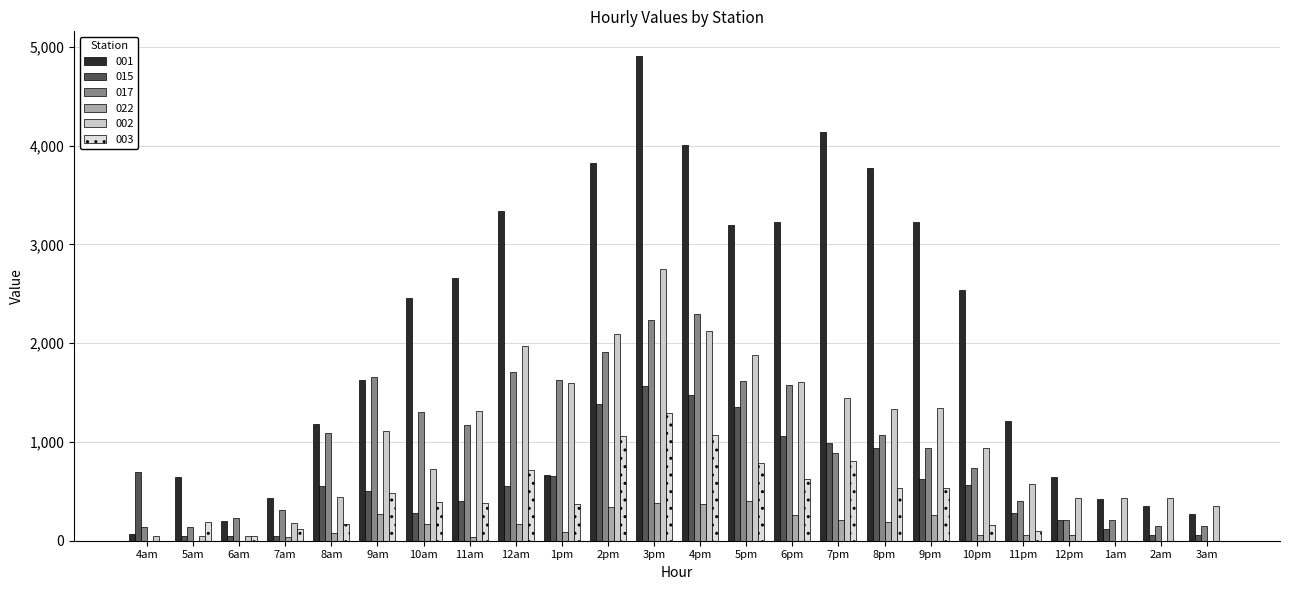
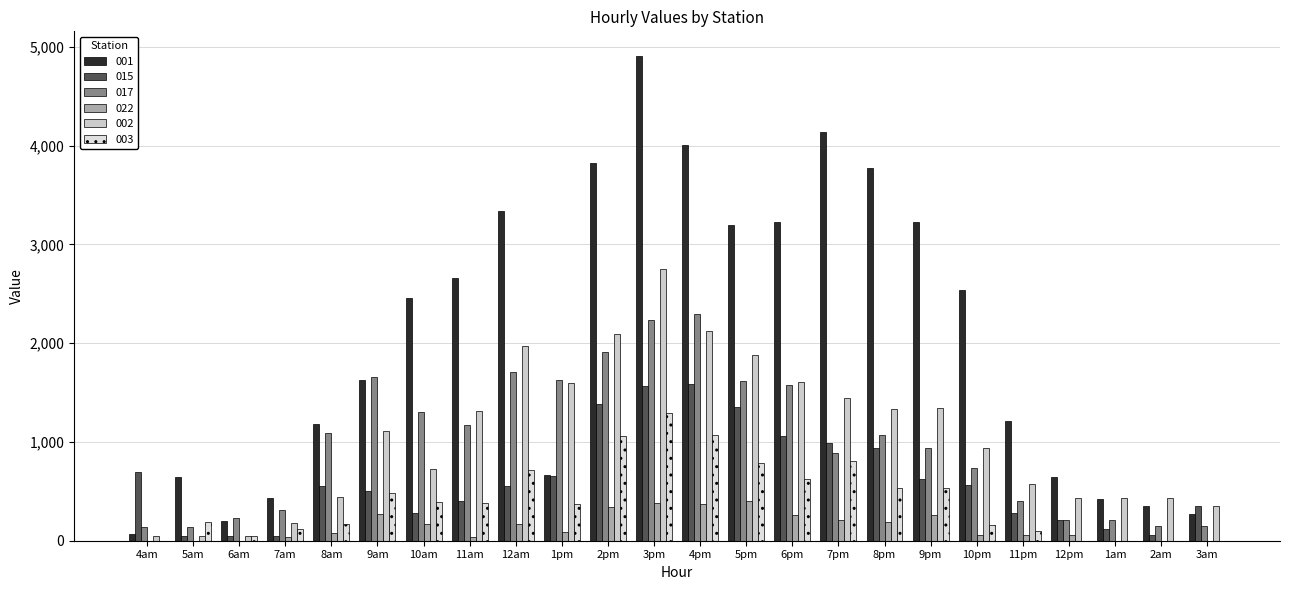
  {
    "001": {
      "4am": "100",
      "5am": "600",
      "6am": "200",
      "7am": "400",
      "8am": "1,200",
      "9am": "1,600",
      "10am": "2,500",
      "11am": "2,700",
      "12am": "3,300",
      "1pm": "700",
      "2pm": "3,800",
      "3pm": "4,900",
      "4pm": "4,000",
      "5pm": "3,200",
      "6pm": "3,200",
      "7pm": "4,100",
      "8pm": "3,800",
      "9pm": "3,200",
      "10pm": "2,500",
      "11pm": "1,200",
      "12pm": "600",
      "1am": "400",
      "2am": "400",
      "3am": "300"
    },
    "015": {
      "4am": "700",
      "5am": "0",
      "6am": "0",
      "7am": "0",
      "8am": "600",
      "9am": "500",
      "10am": "300",
      "11am": "400",
      "12am": "600",
      "1pm": "700",
      "2pm": "1,400",
      "3pm": "1,600",
-     "4pm": "1,500",
+     "4pm": "1,600",
      "5pm": "1,300",
      "6pm": "1,100",
      "7pm": "1,000",
      "8pm": "900",
      "9pm": "600",
      "10pm": "600",
      "11pm": "300",
      "12pm": "200",
      "1am": "100",
      "2am": "100",
-     "3am": "100"
+     "3am": "300"
    }
  }
